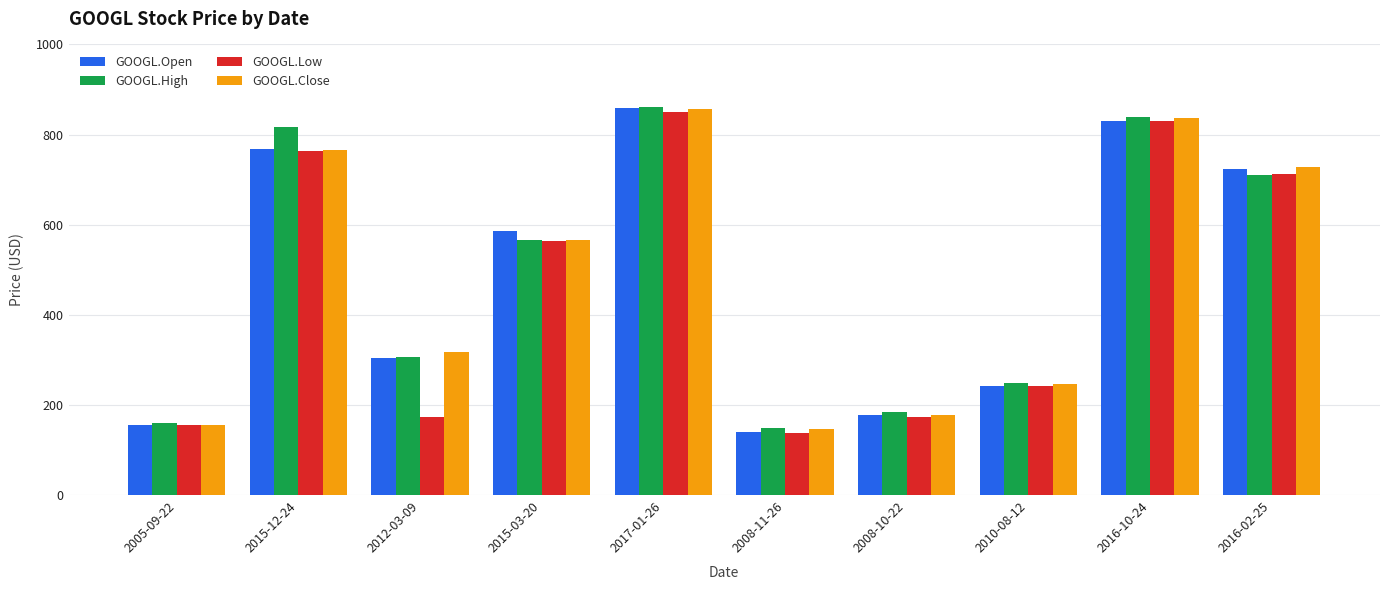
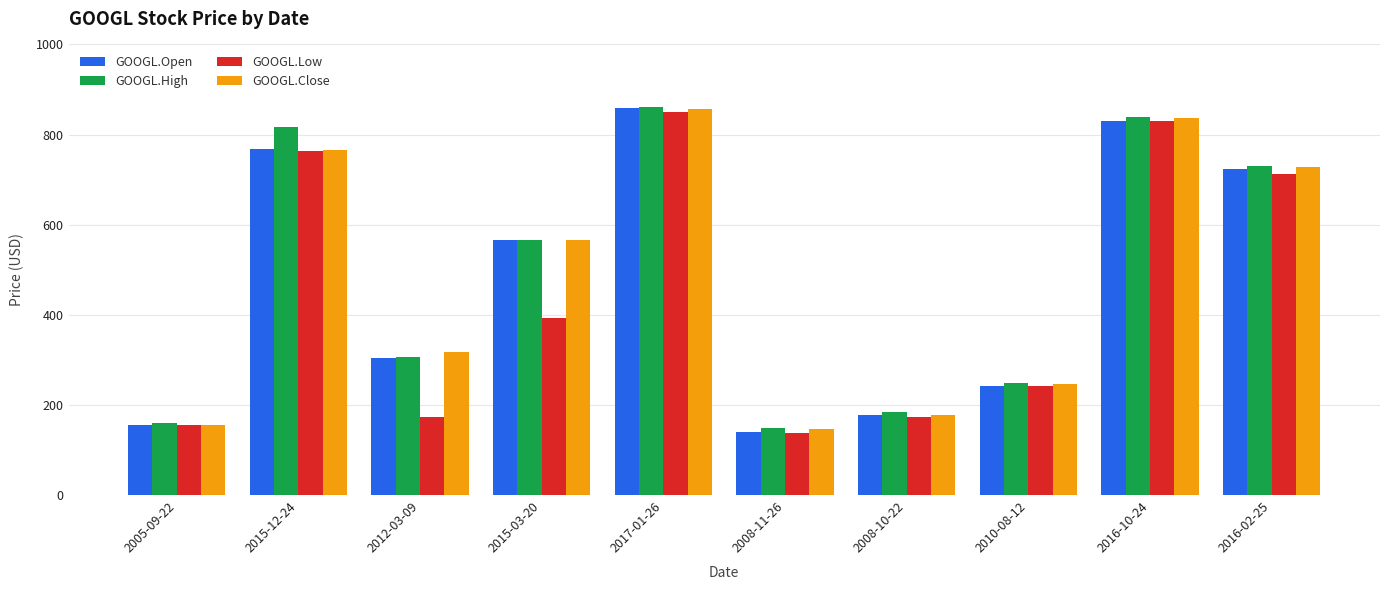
  {
    "GOOGL.Open": {
      "2005-09-22": 160,
      "2015-12-24": 770,
      "2012-03-09": 300,
-     "2015-03-20": 590,
+     "2015-03-20": 570,
      "2017-01-26": 860,
      "2008-11-26": 140,
      "2008-10-22": 180,
      "2010-08-12": 240,
      "2016-10-24": 830,
      "2016-02-25": 720
    },
    "GOOGL.High": {
      "2005-09-22": 160,
      "2015-12-24": 820,
      "2012-03-09": 310,
      "2015-03-20": 570,
      "2017-01-26": 860,
      "2008-11-26": 150,
      "2008-10-22": 190,
      "2010-08-12": 250,
      "2016-10-24": 840,
-     "2016-02-25": 710
+     "2016-02-25": 730
    },
    "GOOGL.Low": {
      "2005-09-22": 160,
      "2015-12-24": 760,
      "2012-03-09": 170,
-     "2015-03-20": 560,
+     "2015-03-20": 390,
      "2017-01-26": 850,
      "2008-11-26": 140,
      "2008-10-22": 170,
      "2010-08-12": 240,
      "2016-10-24": 830,
      "2016-02-25": 710
    },
    "GOOGL.Close": {
      "2005-09-22": 160,
      "2015-12-24": 770,
      "2012-03-09": 320,
      "2015-03-20": 560,
      "2017-01-26": 860,
      "2008-11-26": 150,
      "2008-10-22": 180,
      "2010-08-12": 250,
      "2016-10-24": 840,
      "2016-02-25": 730
    }
  }
